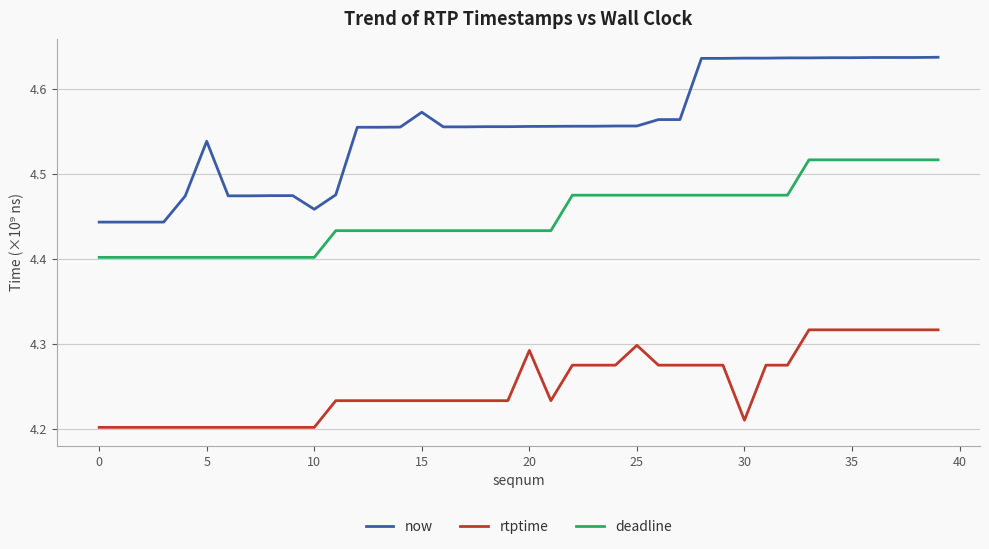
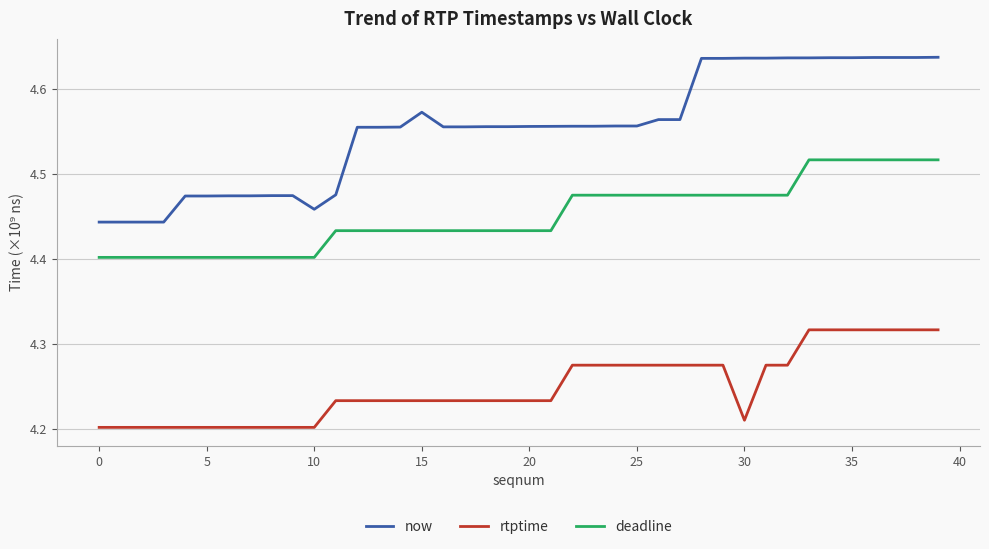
  {
    "now": {
      "0": 4.44,
-     "5": 4.54,
+     "5": 4.47,
      "10": 4.46,
      "15": 4.57,
      "20": 4.56,
      "25": 4.56,
      "30": 4.64,
      "35": 4.64
    },
    "rtptime": {
      "0": 4.20,
      "5": 4.20,
      "10": 4.20,
      "15": 4.23,
-     "20": 4.29,
-     "25": 4.30,
+     "20": 4.23,
+     "25": 4.27,
      "30": 4.21,
      "35": 4.32
    },
    "deadline": {
      "0": 4.40,
      "5": 4.40,
      "10": 4.40,
      "15": 4.43,
      "20": 4.43,
      "25": 4.47,
      "30": 4.47,
      "35": 4.52
    }
  }
